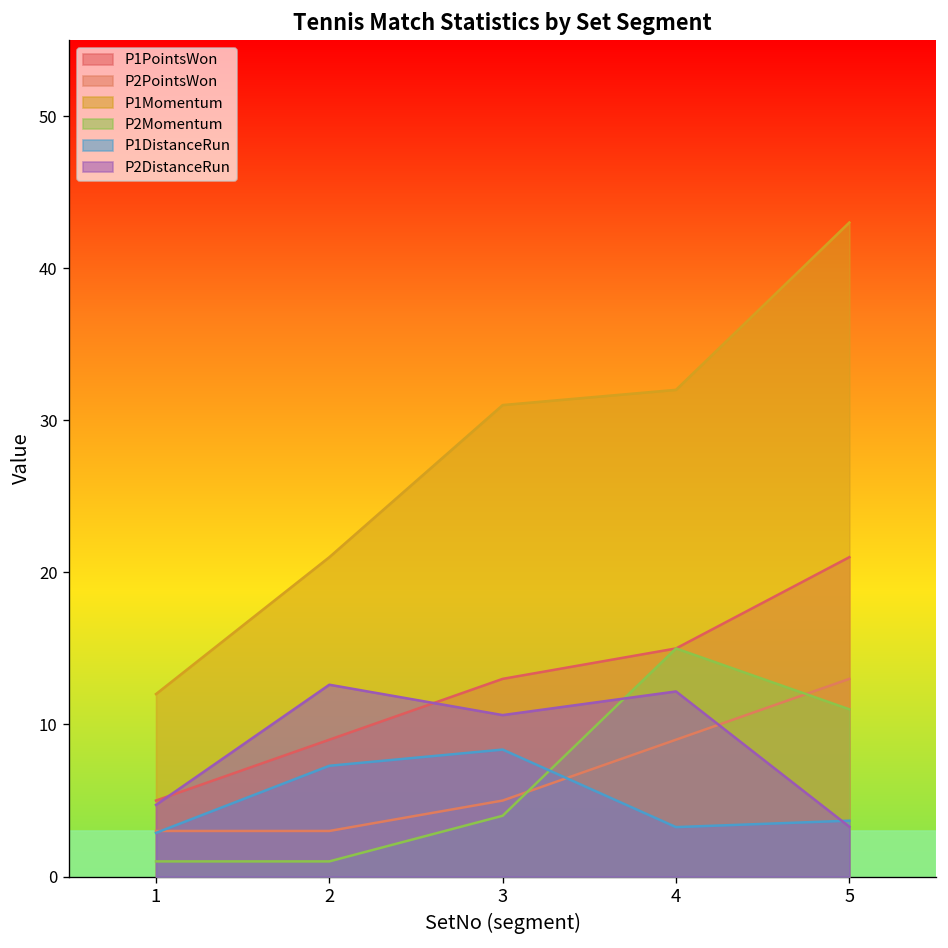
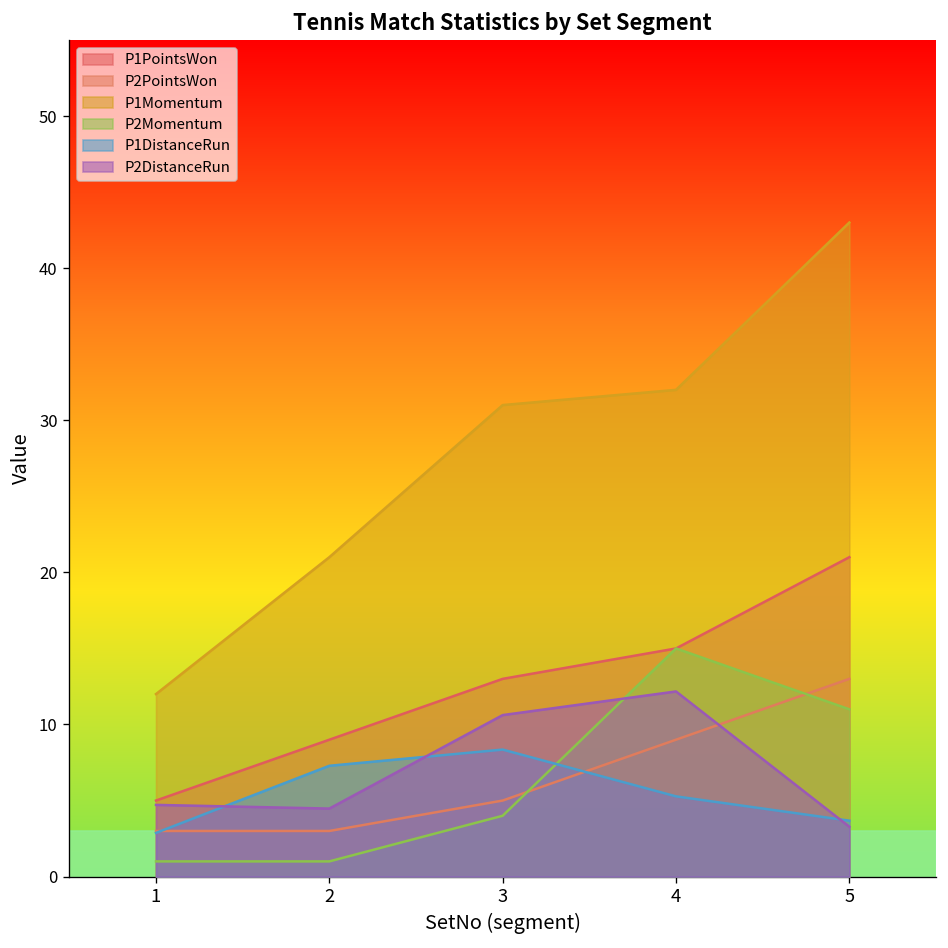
  {
    "P2Momentum": {
      "3": 4.0,
      "5": 11.0
    },
    "P1DistanceRun": {
      "2": 7.3,
      "3": 8.4,
-     "4": 3.3,
+     "4": 5.3,
      "5": 3.7
    },
    "P2DistanceRun": {
      "1": 4.7,
-     "2": 12.6,
+     "2": 4.5,
      "3": 10.6,
      "4": 12.2,
      "5": 3.3
    }
  }
